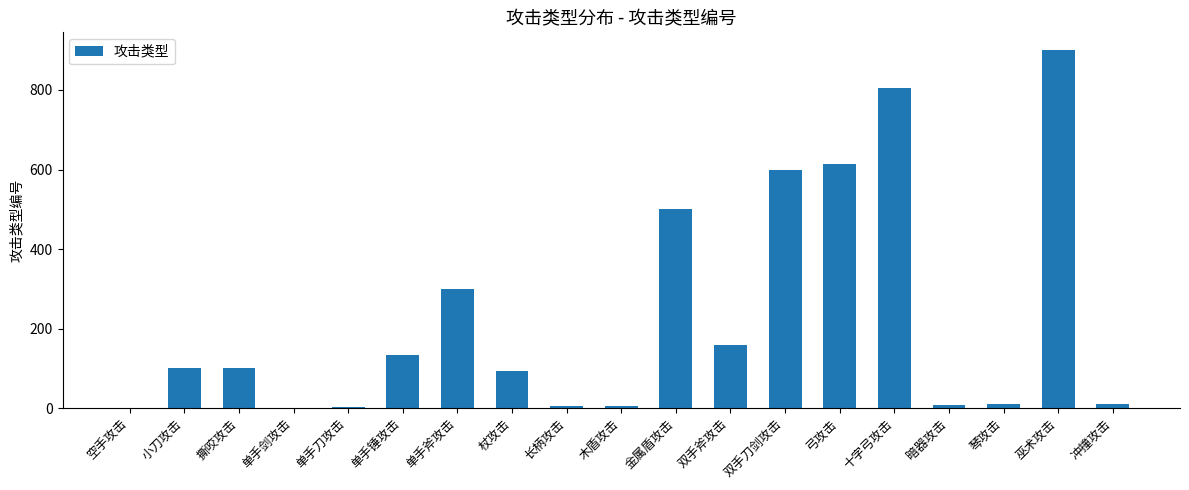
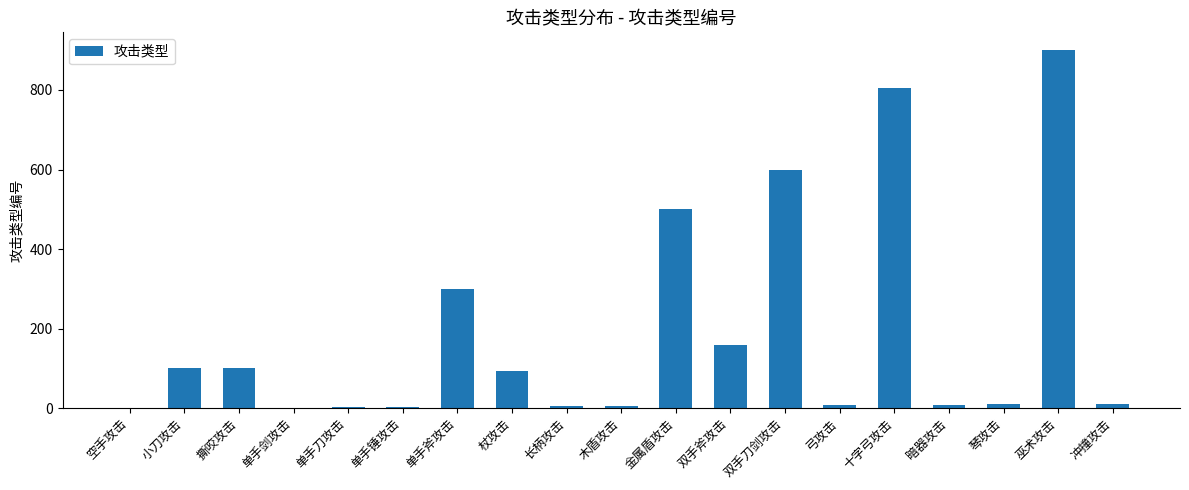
  {
    "空手攻击": 0,
    "小刀攻击": 100,
    "撕咬攻击": 100,
-   "单手锤攻击": 130,
+   "单手锤攻击": 0,
    "单手斧攻击": 300,
    "杖攻击": 90,
    "金属盾攻击": 500,
    "双手斧攻击": 160,
    "双手刀剑攻击": 600,
-   "弓攻击": 610,
+   "弓攻击": 10,
    "十字弓攻击": 810,
    "暗器攻击": 10,
    "琴攻击": 10,
    "巫术攻击": 900,
    "冲撞攻击": 10
  }
